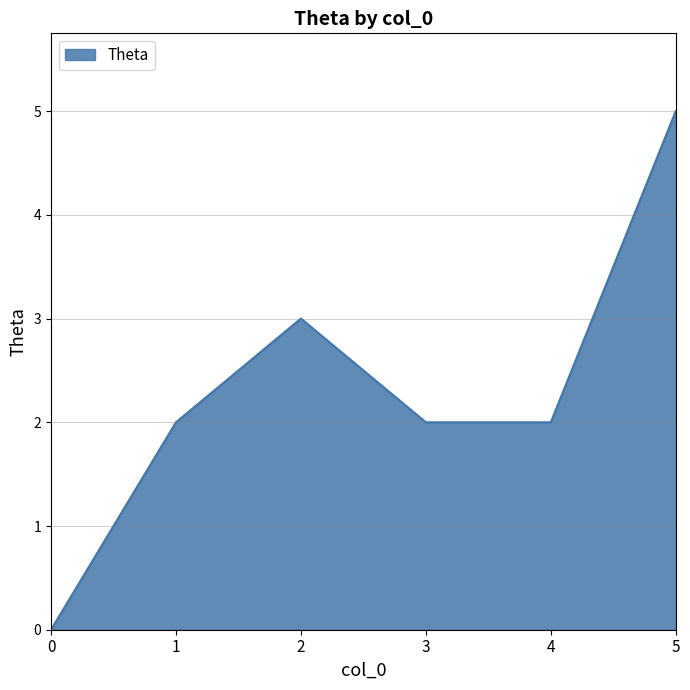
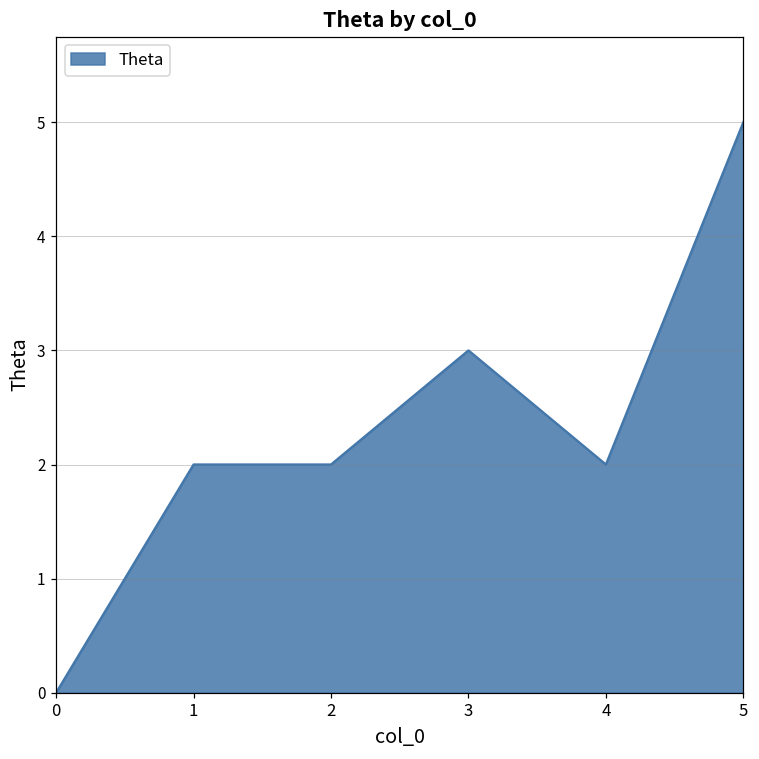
  {
    "0": 0,
    "1": 2,
-   "2": 3,
-   "3": 2,
+   "2": 2,
+   "3": 3,
    "4": 2,
    "5": 5
  }
